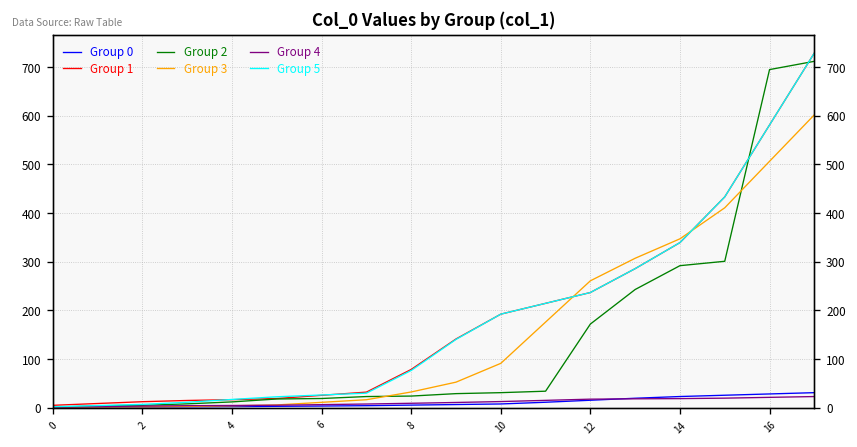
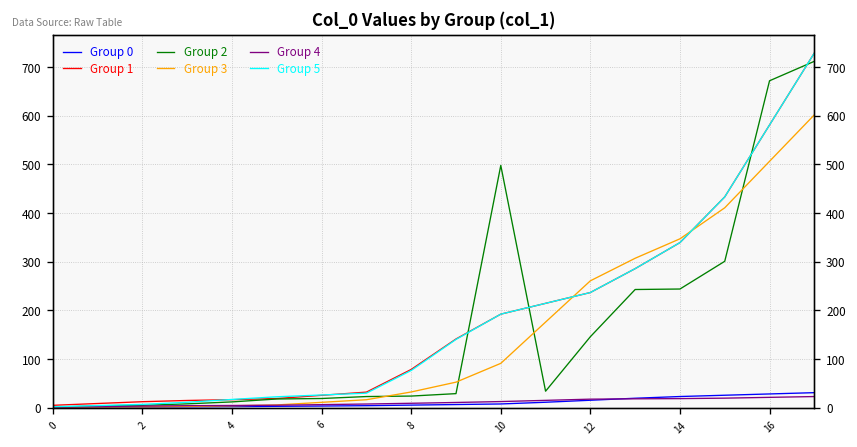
  {
    "Group 0": {
      "16": 30
    },
    "Group 2": {
      "6": 20,
      "8": 20,
-     "10": 30,
-     "12": 170,
-     "14": 290,
-     "16": 700
+     "10": 500,
+     "12": 150,
+     "14": 240,
+     "16": 670
    },
    "Group 3": {
      "8": 30,
      "10": 90,
      "12": 260,
      "14": 350,
      "16": 510
    },
    "Group 4": {
      "16": 20
    }
  }
